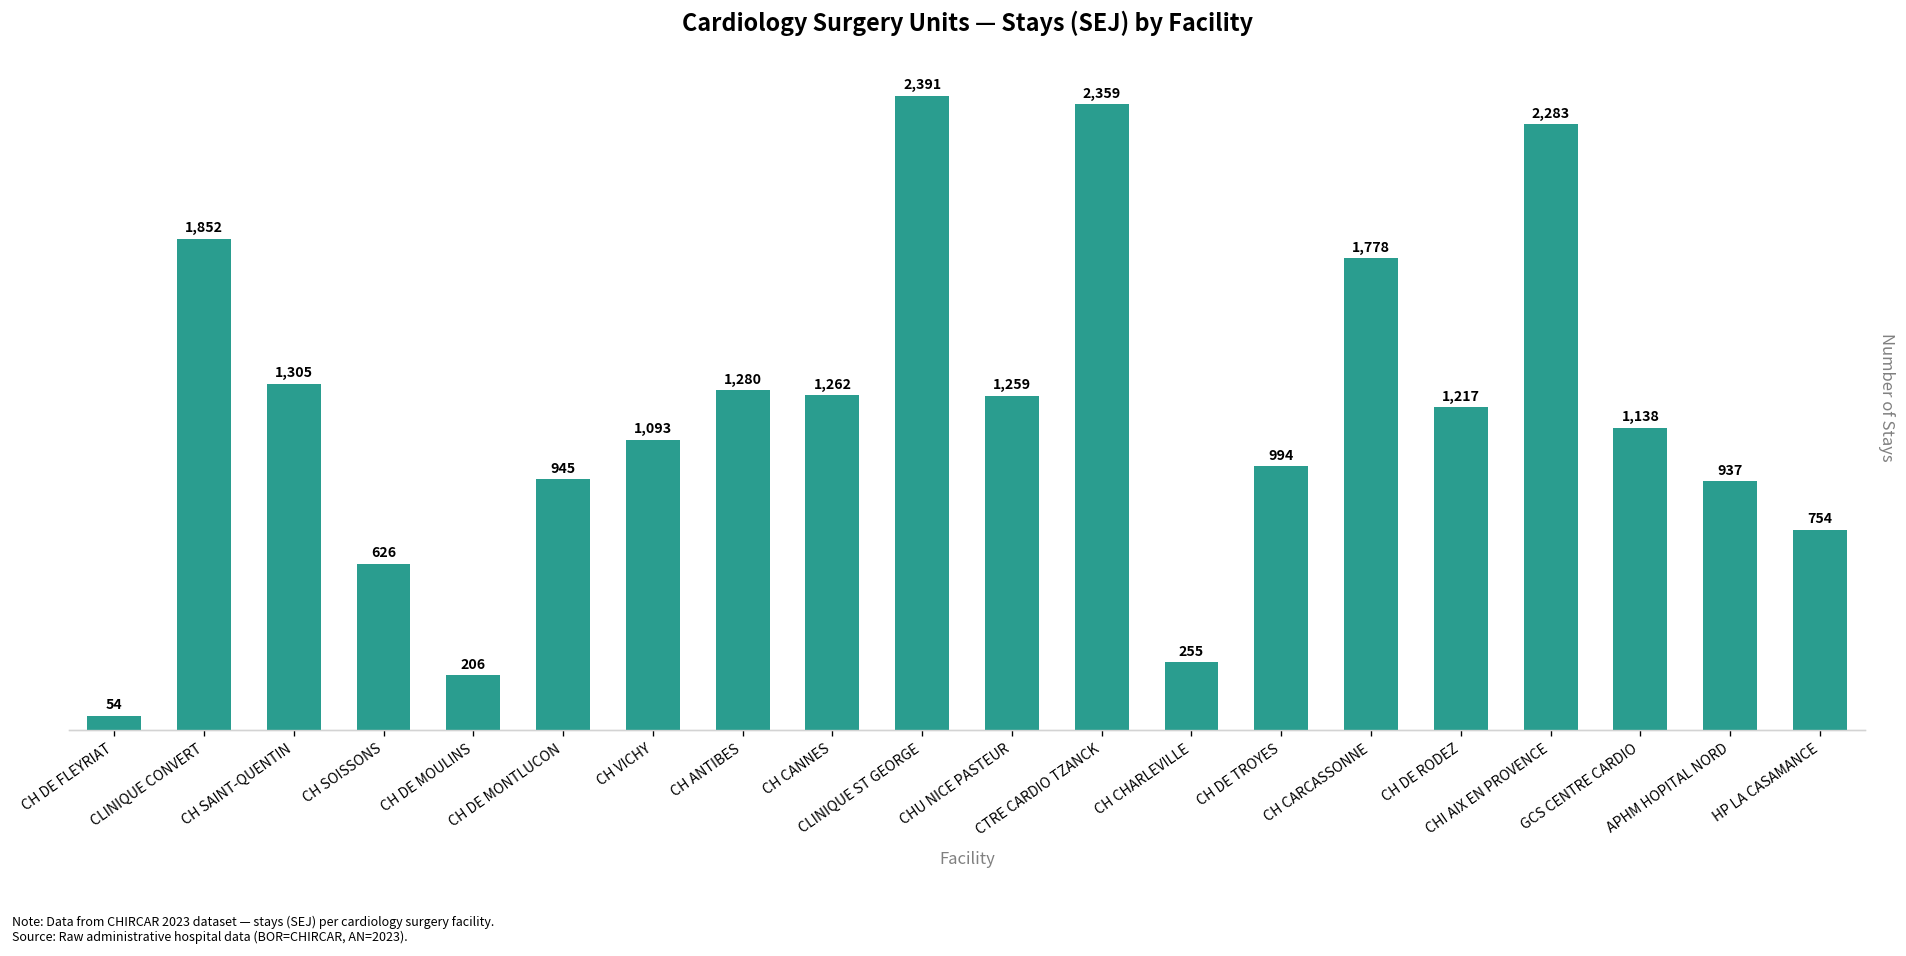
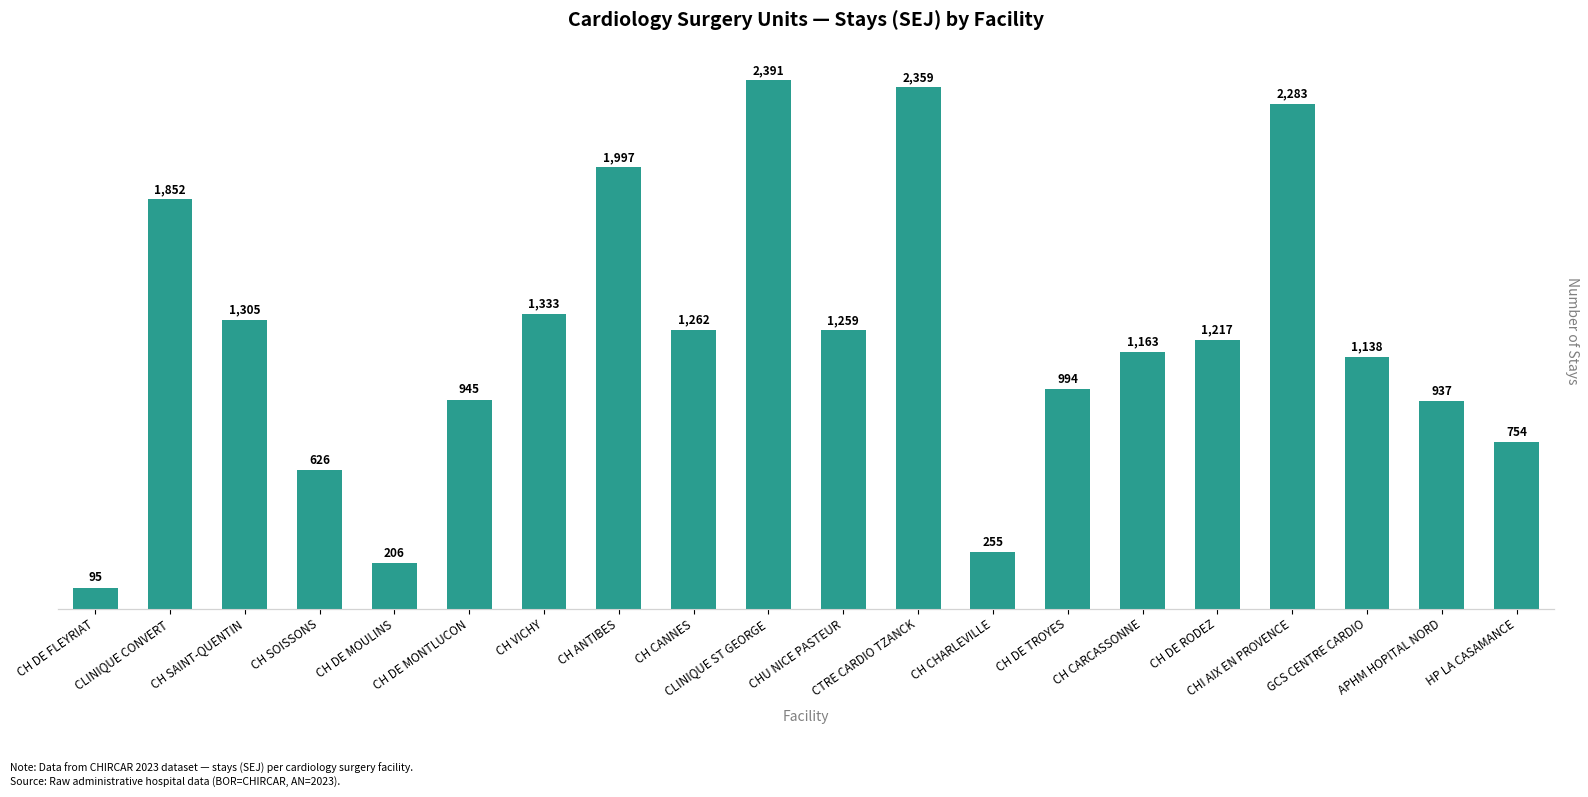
  {
-   "CH DE FLEYRIAT": "54",
+   "CH DE FLEYRIAT": "95",
    "CLINIQUE CONVERT": "1,852",
    "CH SAINT-QUENTIN": "1,305",
    "CH SOISSONS": "626",
    "CH DE MOULINS": "206",
    "CH DE MONTLUCON": "945",
-   "CH VICHY": "1,093",
-   "CH ANTIBES": "1,280",
+   "CH VICHY": "1,333",
+   "CH ANTIBES": "1,997",
    "CH CANNES": "1,262",
    "CLINIQUE ST GEORGE": "2,391",
    "CHU NICE PASTEUR": "1,259",
    "CTRE CARDIO TZANCK": "2,359",
    "CH CHARLEVILLE": "255",
    "CH DE TROYES": "994",
-   "CH CARCASSONNE": "1,778",
+   "CH CARCASSONNE": "1,163",
    "CH DE RODEZ": "1,217",
    "CHI AIX EN PROVENCE": "2,283",
    "GCS CENTRE CARDIO": "1,138",
    "APHM HOPITAL NORD": "937",
    "HP LA CASAMANCE": "754"
  }
